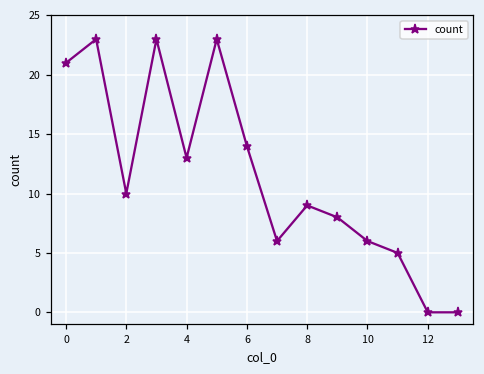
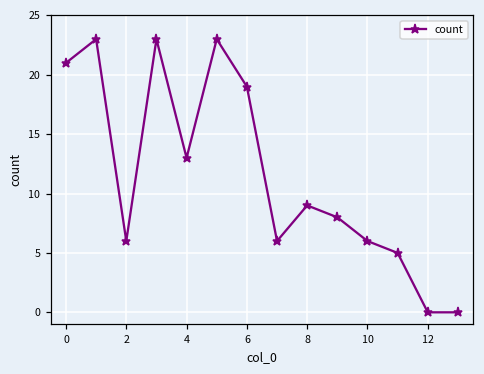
  {
    "0": 21,
-   "2": 10,
+   "2": 6,
    "4": 13,
-   "6": 14,
+   "6": 19,
    "8": 9,
    "10": 6,
    "12": 0
  }
